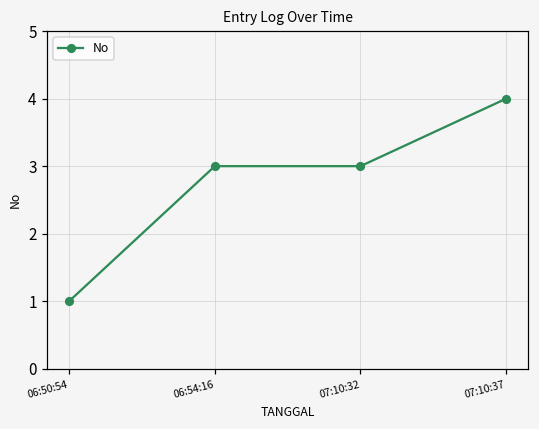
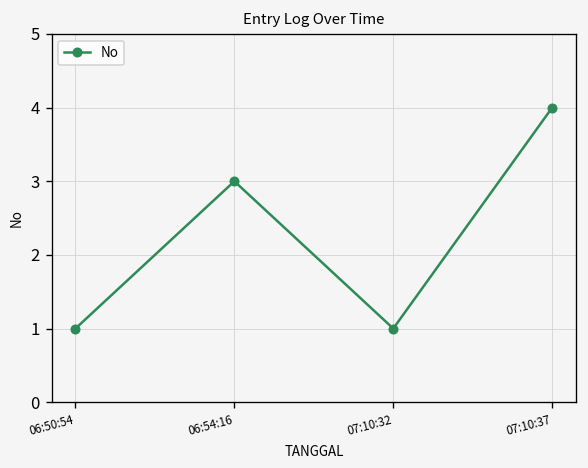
  {
    "06:50:54": 1,
    "06:54:16": 3,
-   "07:10:32": 3,
+   "07:10:32": 1,
    "07:10:37": 4
  }
